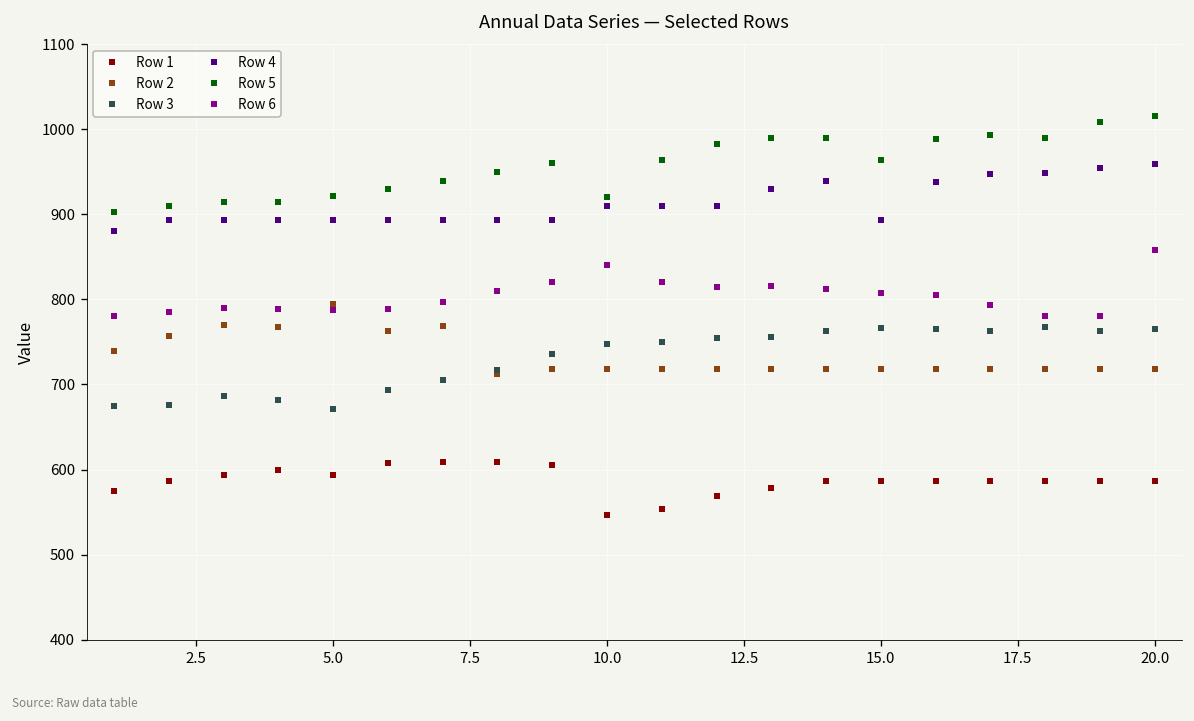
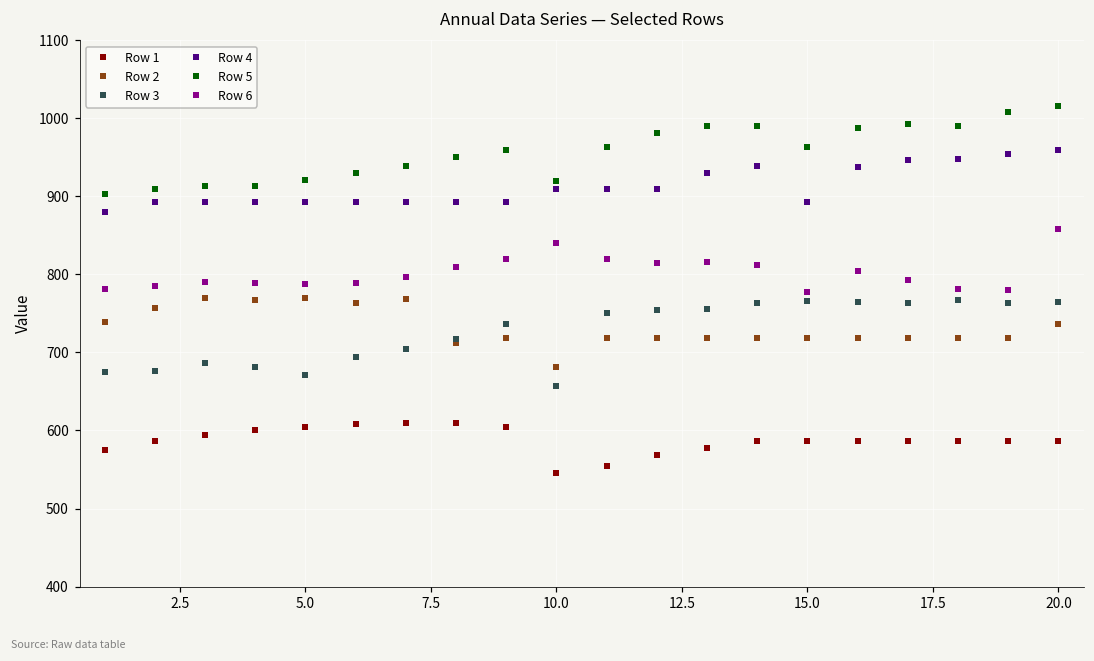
  {
    "Row 1": {
-     "5.0": 590,
+     "5.0": 610,
      "10.0": 550,
      "15.0": 590,
      "20.0": 590
    },
    "Row 2": {
-     "5.0": 790,
-     "10.0": 720,
+     "5.0": 770,
+     "10.0": 680,
      "15.0": 720,
-     "20.0": 720
+     "20.0": 740
    },
    "Row 3": {
      "5.0": 670,
-     "10.0": 750,
+     "10.0": 660,
      "15.0": 770,
      "20.0": 770
    },
    "Row 4": {
      "5.0": 890,
      "10.0": 910,
      "15.0": 890,
      "20.0": 960
    },
    "Row 5": {
      "5.0": 920,
      "10.0": 920,
      "15.0": 960,
      "20.0": 1020
    },
    "Row 6": {
      "5.0": 790,
      "10.0": 840,
-     "15.0": 810,
+     "15.0": 780,
      "20.0": 860
    }
  }
